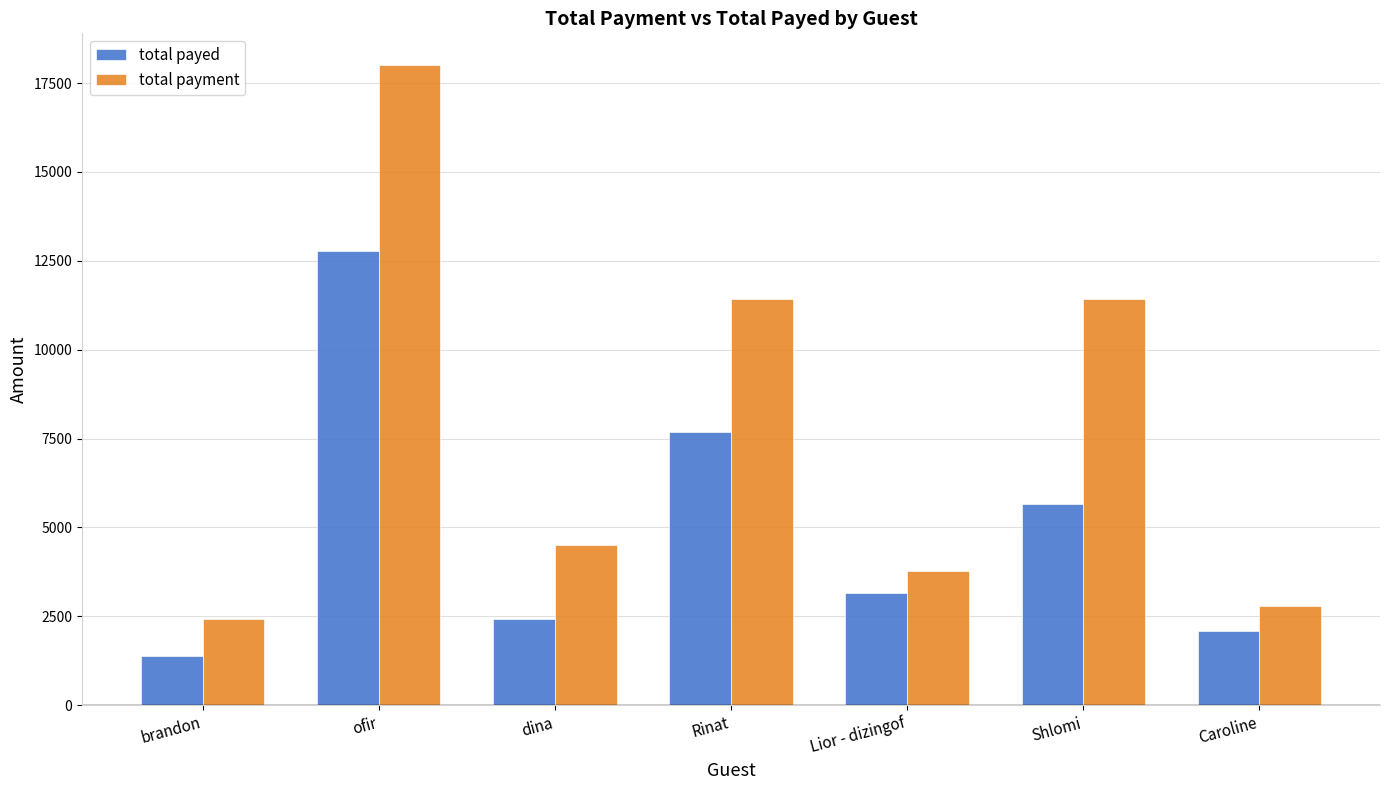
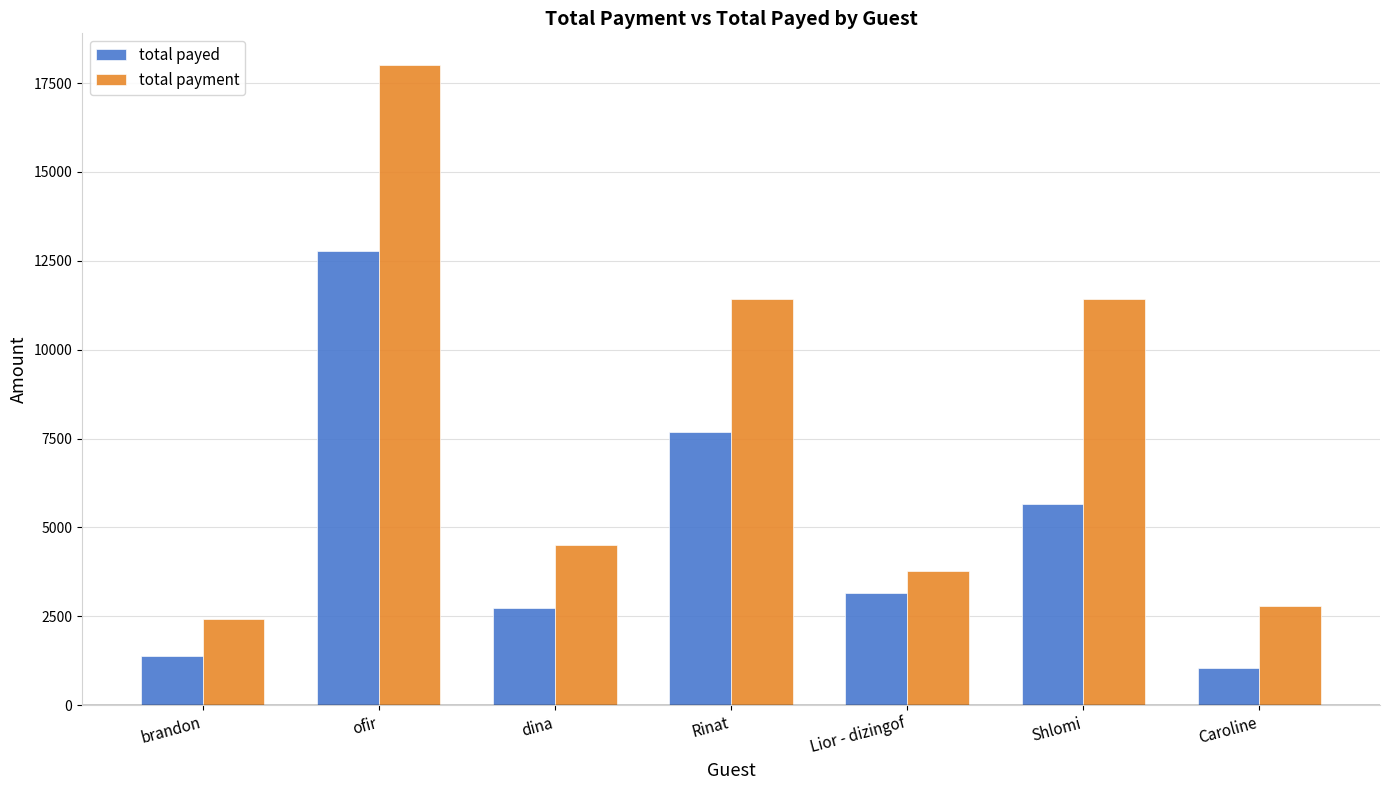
  {
    "total payed": {
      "brandon": 1400,
      "ofir": 12800,
-     "dina": 2400,
+     "dina": 2700,
      "Rinat": 7700,
      "Lior - dizingof": 3100,
      "Shlomi": 5700,
-     "Caroline": 2100
+     "Caroline": 1100
    },
    "total payment": {
      "brandon": 2400,
      "ofir": 18000,
      "dina": 4500,
      "Rinat": 11400,
      "Lior - dizingof": 3800,
      "Shlomi": 11400,
      "Caroline": 2800
    }
  }
